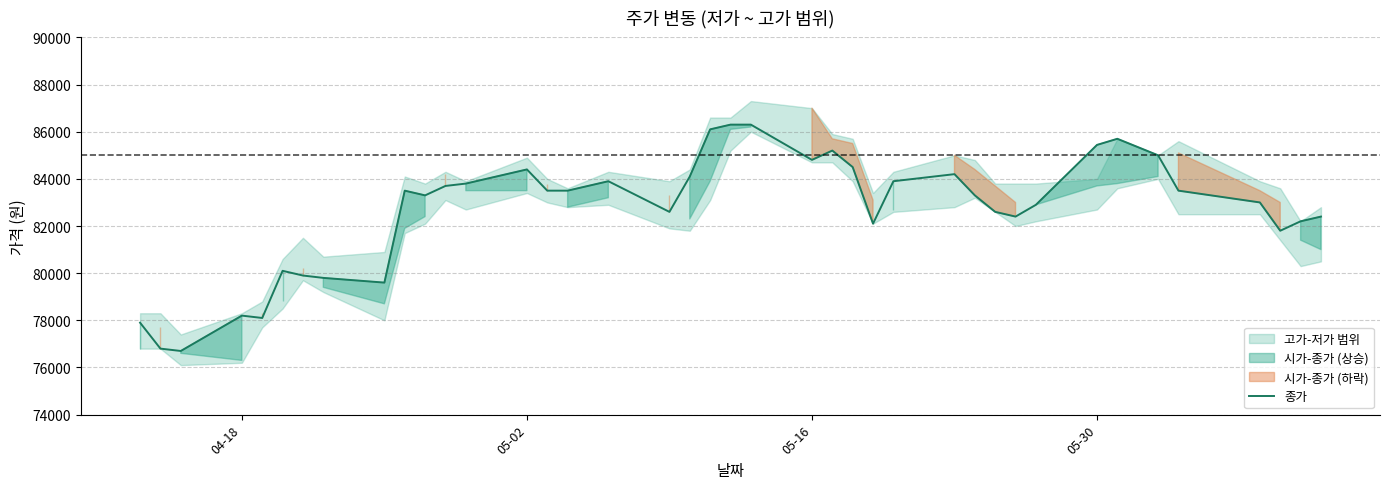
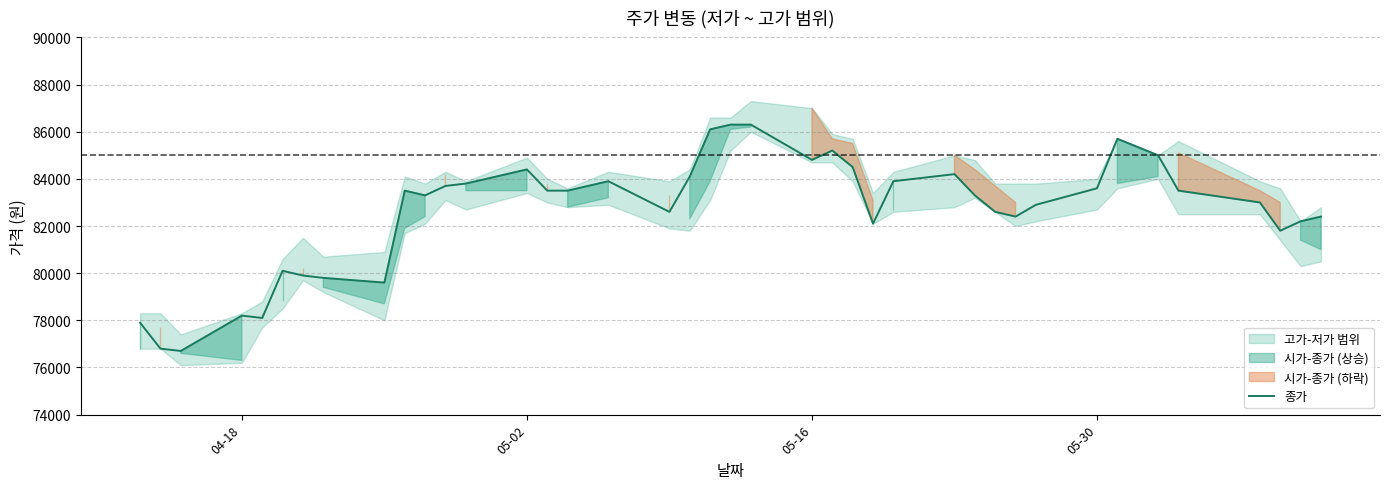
  {
    "종가": {
      "05-02": 84400,
      "05-16": 84800,
-     "05-30": 85400
+     "05-30": 83600
    }
  }
